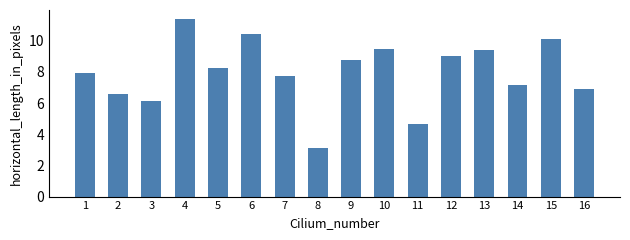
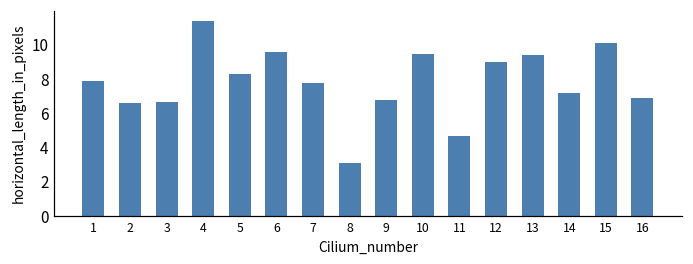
  {
    "1": 7.9,
    "2": 6.6,
-   "3": 6.1,
+   "3": 6.7,
    "4": 11.4,
    "5": 8.3,
-   "6": 10.4,
+   "6": 9.6,
    "7": 7.8,
    "8": 3.1,
-   "9": 8.8,
+   "9": 6.8,
    "10": 9.5,
    "11": 4.7,
    "12": 9.0,
    "13": 9.4,
    "14": 7.2,
    "15": 10.1,
    "16": 6.9
  }
